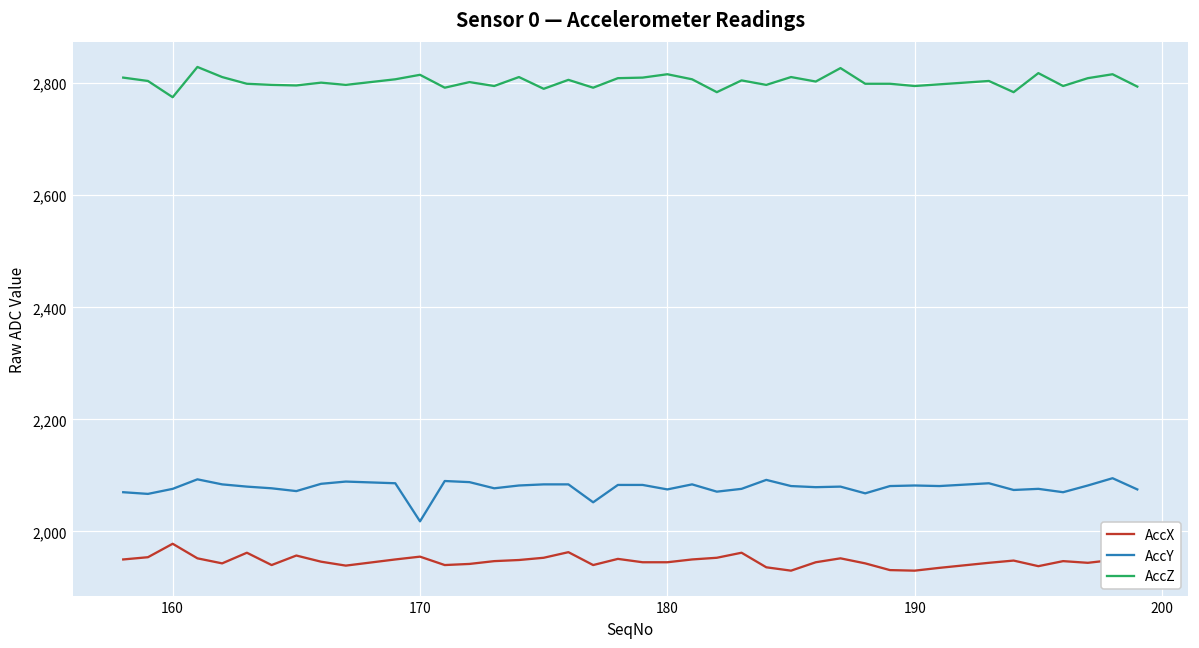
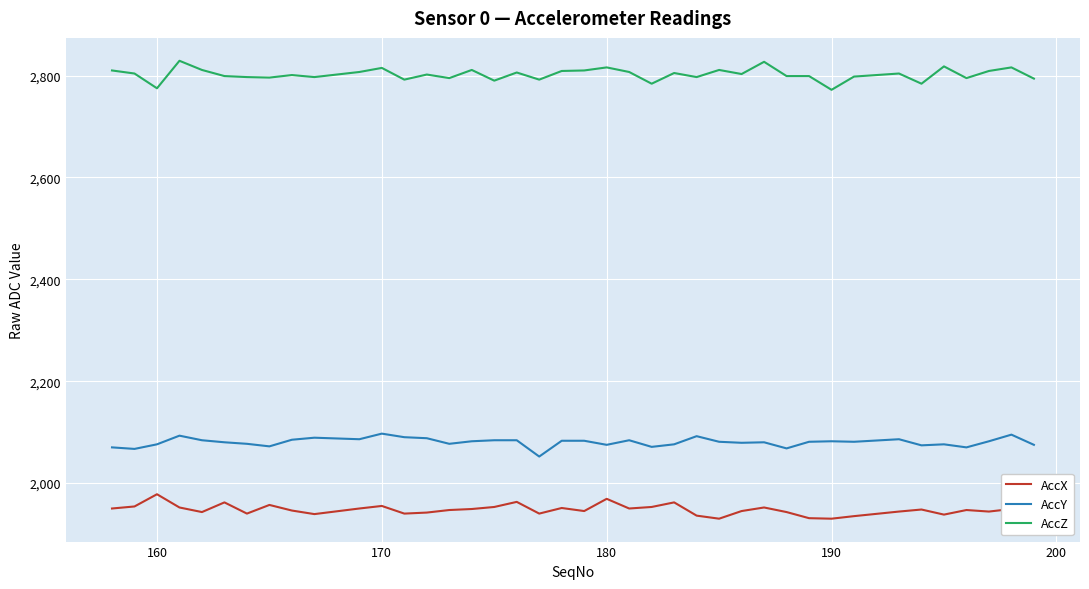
  {
    "AccX": {
      "160": "1,980",
      "170": "1,960",
-     "180": "1,950",
+     "180": "1,970",
      "190": "1,930"
    },
    "AccY": {
      "160": "2,080",
-     "170": "2,020",
+     "170": "2,100",
      "180": "2,080",
      "190": "2,080"
    },
    "AccZ": {
      "160": "2,780",
      "170": "2,820",
      "180": "2,820",
-     "190": "2,800"
+     "190": "2,770"
    }
  }
